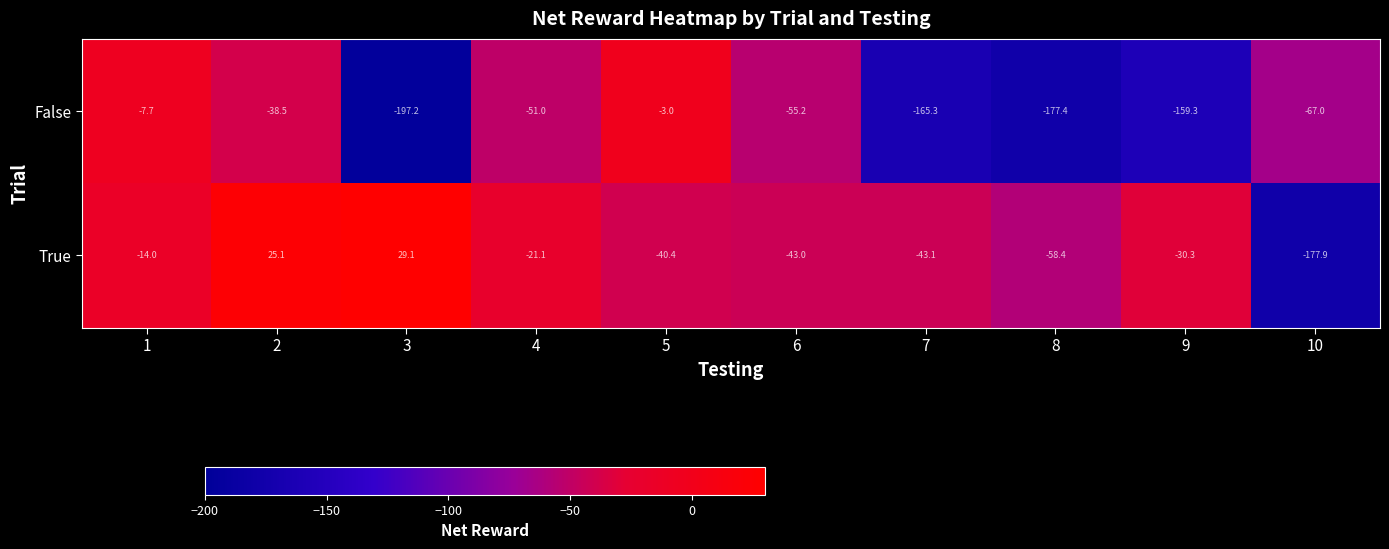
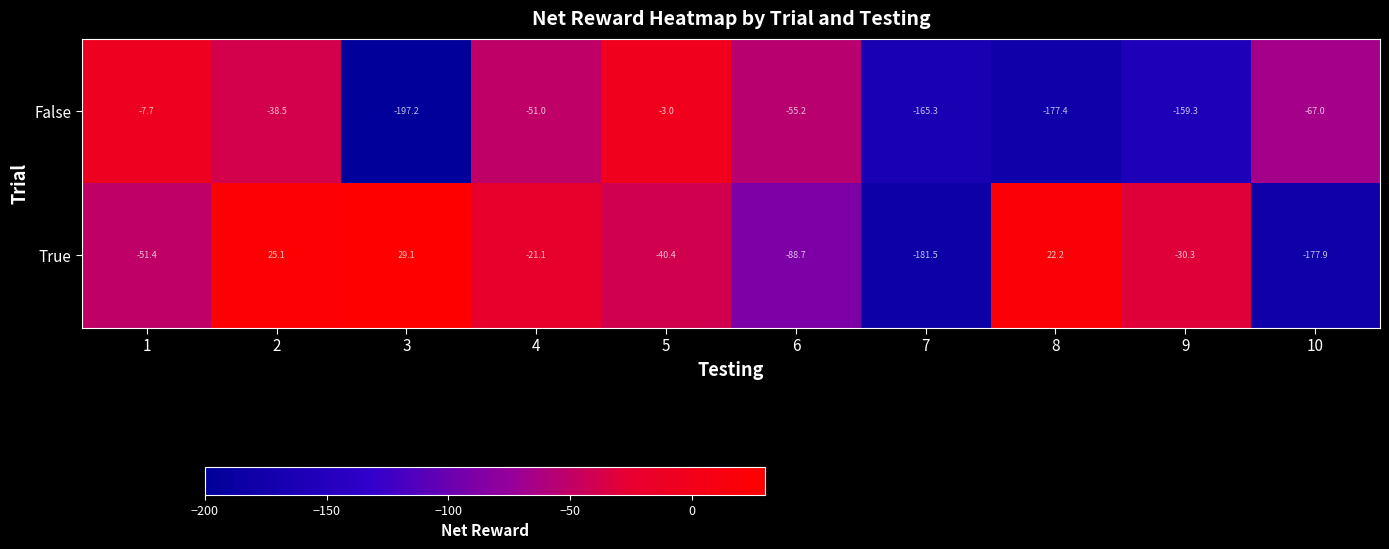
  {
    "False": {
      "1": -7.7,
      "2": -38.5,
      "3": -197.2,
      "4": -51.0,
      "5": -3.0,
      "6": -55.2,
      "7": -165.3,
      "8": -177.4,
      "9": -159.3,
      "10": -67.0
    },
    "True": {
-     "1": -14.0,
+     "1": -51.4,
      "2": 25.1,
      "3": 29.1,
      "4": -21.1,
      "5": -40.4,
-     "6": -43.0,
-     "7": -43.1,
-     "8": -58.4,
+     "6": -88.7,
+     "7": -181.5,
+     "8": 22.2,
      "9": -30.3,
      "10": -177.9
    }
  }
